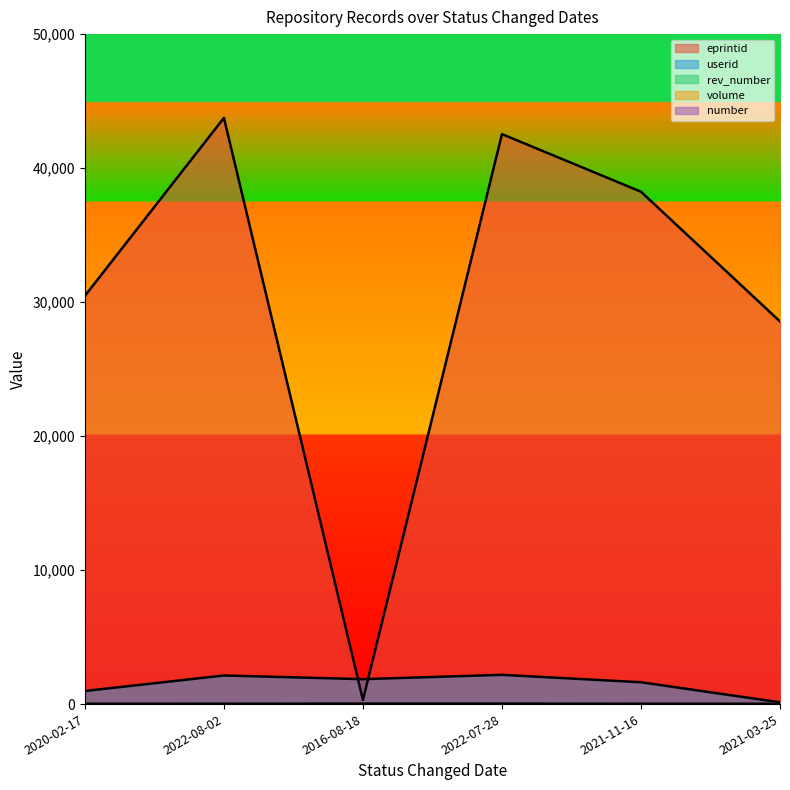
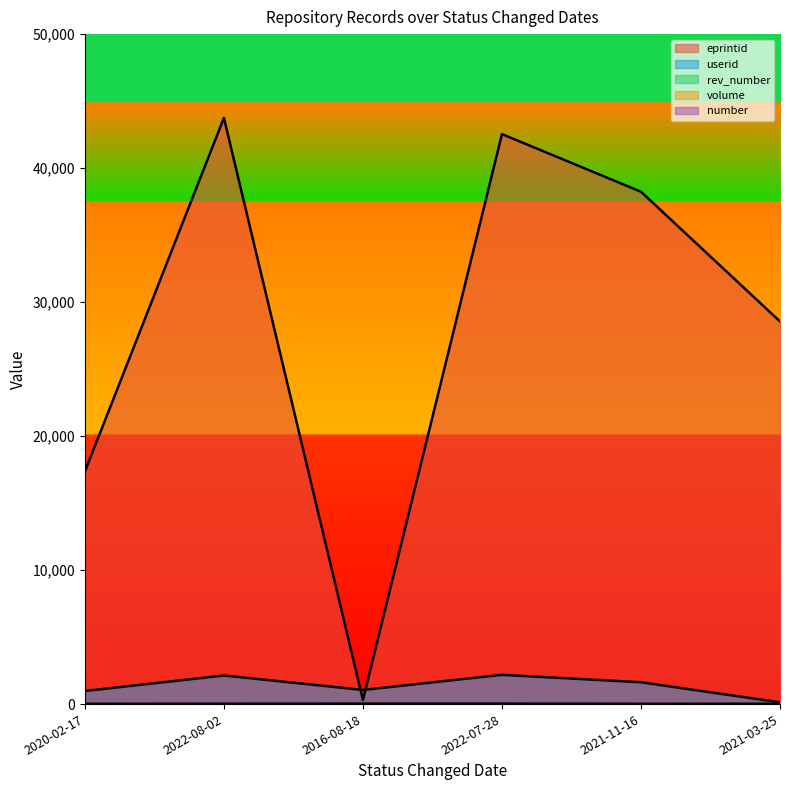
  {
    "eprintid": {
-     "2020-02-17": "30,500",
+     "2020-02-17": "17,400",
      "2022-08-02": "43,700",
      "2016-08-18": "300",
      "2022-07-28": "42,500",
      "2021-11-16": "38,200",
      "2021-03-25": "28,600"
    },
    "userid": {
      "2020-02-17": "1,000",
      "2022-08-02": "2,100",
-     "2016-08-18": "1,900",
+     "2016-08-18": "1,100",
      "2022-07-28": "2,200",
      "2021-11-16": "1,600"
    },
    "number": {
      "2020-02-17": "0",
      "2022-08-02": "0",
      "2016-08-18": "0",
      "2022-07-28": "0",
      "2021-11-16": "0"
    }
  }
